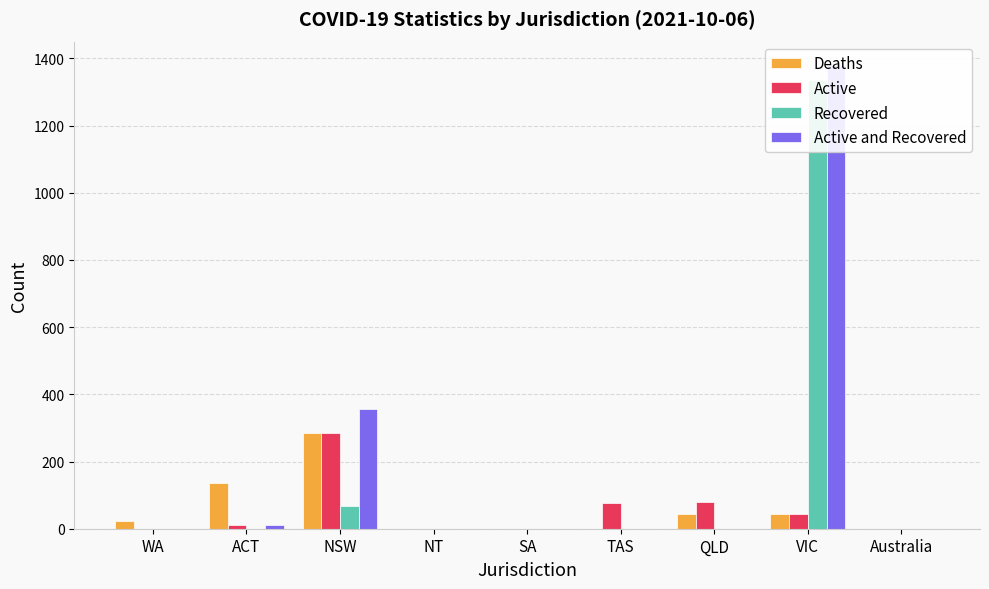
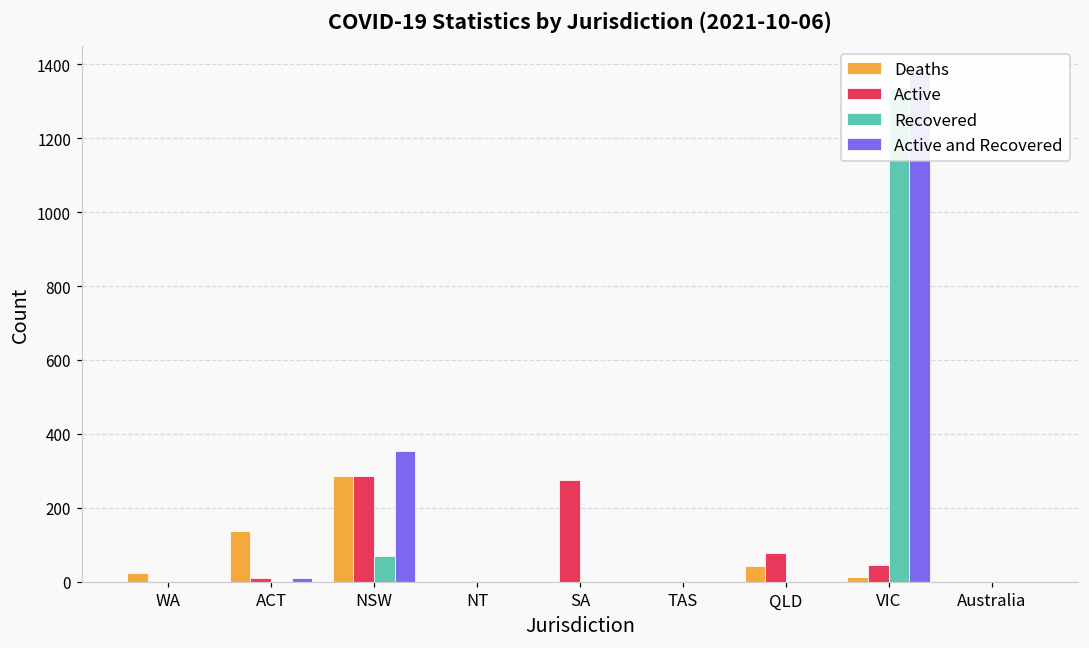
  {
    "Deaths": {
      "WA": 20,
      "ACT": 140,
      "NSW": 290,
      "NT": 0,
      "SA": 0,
      "TAS": 0,
      "QLD": 40,
-     "VIC": 50,
+     "VIC": 10,
      "Australia": 0
    },
    "Active": {
      "WA": 0,
      "ACT": 10,
      "NSW": 290,
      "NT": 0,
-     "SA": 0,
-     "TAS": 80,
+     "SA": 270,
+     "TAS": 0,
      "QLD": 80,
      "VIC": 50,
      "Australia": 0
    },
    "Recovered": {
      "WA": 0,
      "ACT": 0,
      "NSW": 70,
      "NT": 0,
      "SA": 0,
      "TAS": 0,
      "QLD": 0,
      "Australia": 0
    },
    "Active and Recovered": {
      "WA": 0,
      "ACT": 10,
      "NSW": 360,
      "NT": 0,
      "SA": 0,
      "TAS": 0,
      "QLD": 0,
      "Australia": 0
    }
  }
